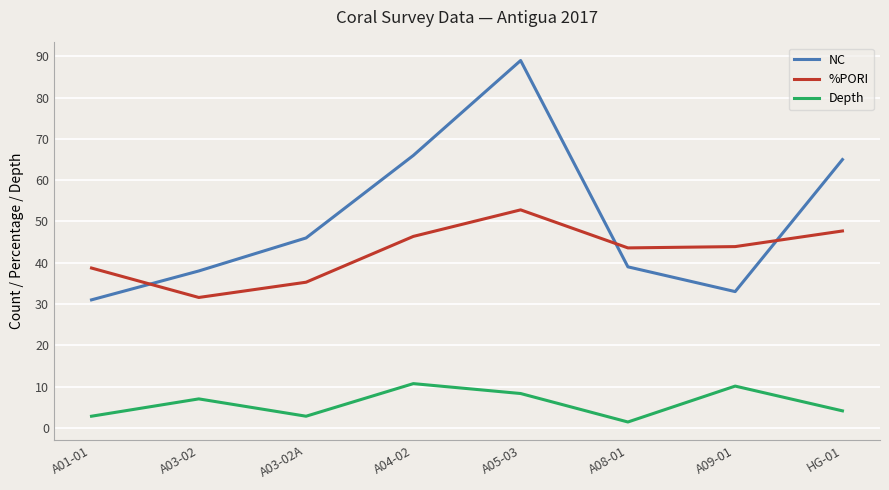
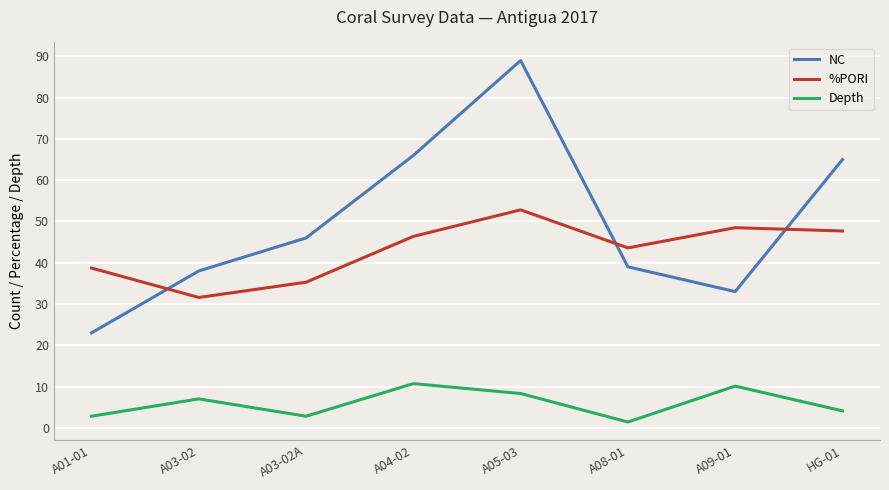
  {
    "NC": {
-     "A01-01": 31,
+     "A01-01": 23,
      "A03-02": 38,
      "A03-02A": 46,
      "A04-02": 66,
      "A05-03": 89,
      "A08-01": 39,
      "A09-01": 33,
      "HG-01": 65
    },
    "%PORI": {
      "A01-01": 39,
      "A03-02": 32,
      "A03-02A": 35,
      "A04-02": 46,
      "A05-03": 53,
      "A08-01": 44,
-     "A09-01": 44,
+     "A09-01": 48,
      "HG-01": 48
    },
    "Depth": {
      "A01-01": 3,
      "A03-02": 7,
      "A03-02A": 3,
      "A04-02": 11,
      "A05-03": 8,
      "A08-01": 1,
      "A09-01": 10,
      "HG-01": 4
    }
  }
